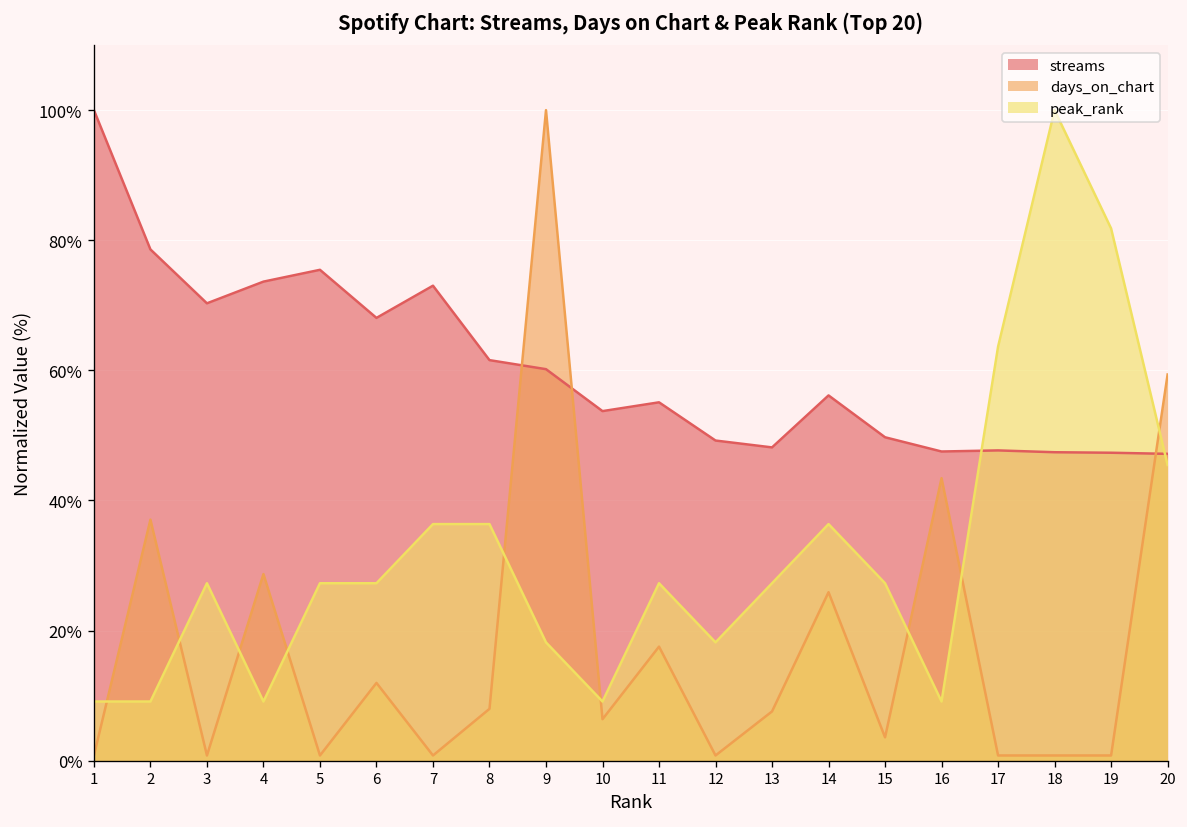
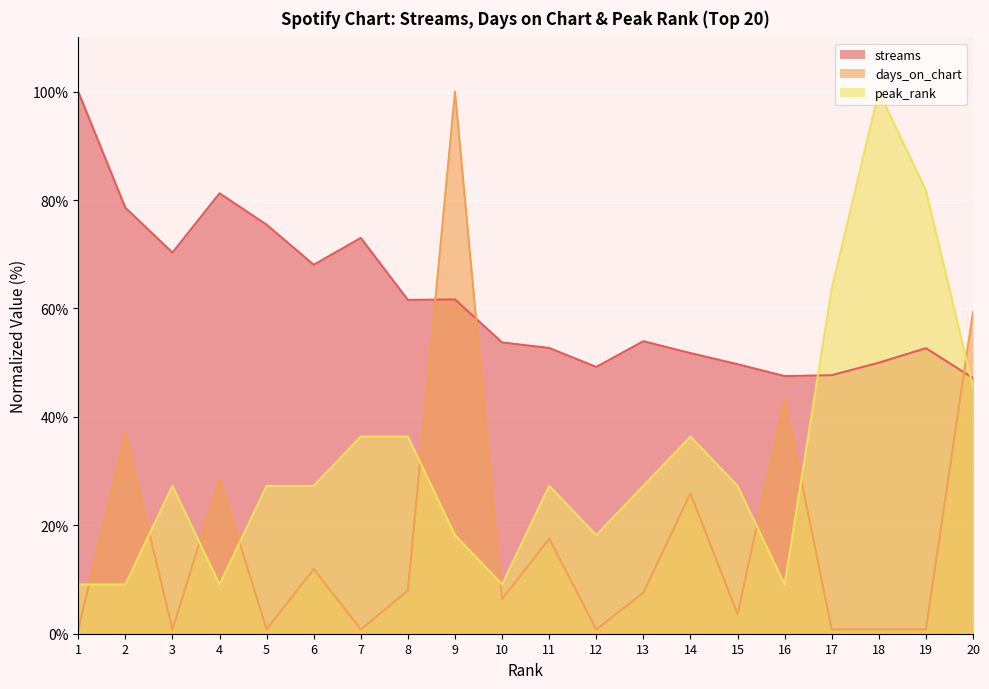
  {
    "streams": {
      "1": "100%",
      "2": "79%",
      "3": "70%",
-     "4": "74%",
+     "4": "81%",
      "5": "75%",
      "6": "68%",
      "7": "73%",
      "8": "62%",
-     "9": "60%",
+     "9": "62%",
      "10": "54%",
-     "11": "55%",
+     "11": "53%",
      "12": "49%",
-     "13": "48%",
-     "14": "56%",
+     "13": "54%",
+     "14": "52%",
      "15": "50%",
      "16": "48%",
      "17": "48%",
-     "18": "47%",
-     "19": "47%",
+     "18": "50%",
+     "19": "53%",
      "20": "47%"
    }
  }
